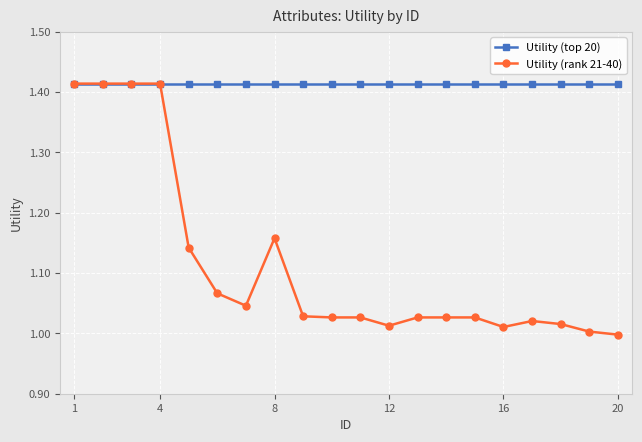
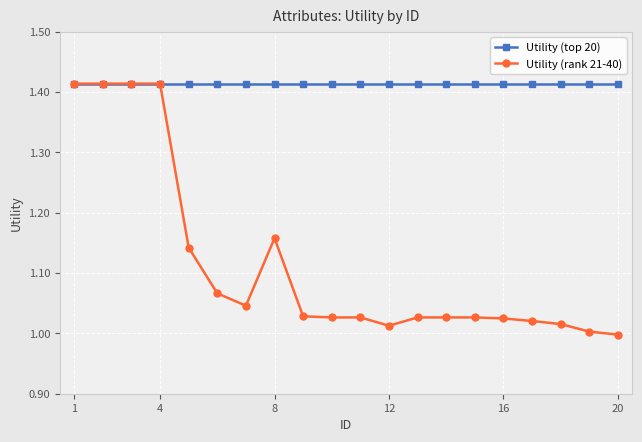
  {
    "Utility (top 20)": {
      "8": 1.41,
      "12": 1.41,
      "16": 1.41,
      "20": 1.41
    },
    "Utility (rank 21-40)": {
      "8": 1.16,
      "12": 1.01,
-     "16": 1.01,
+     "16": 1.02,
      "20": 1.00
    }
  }
